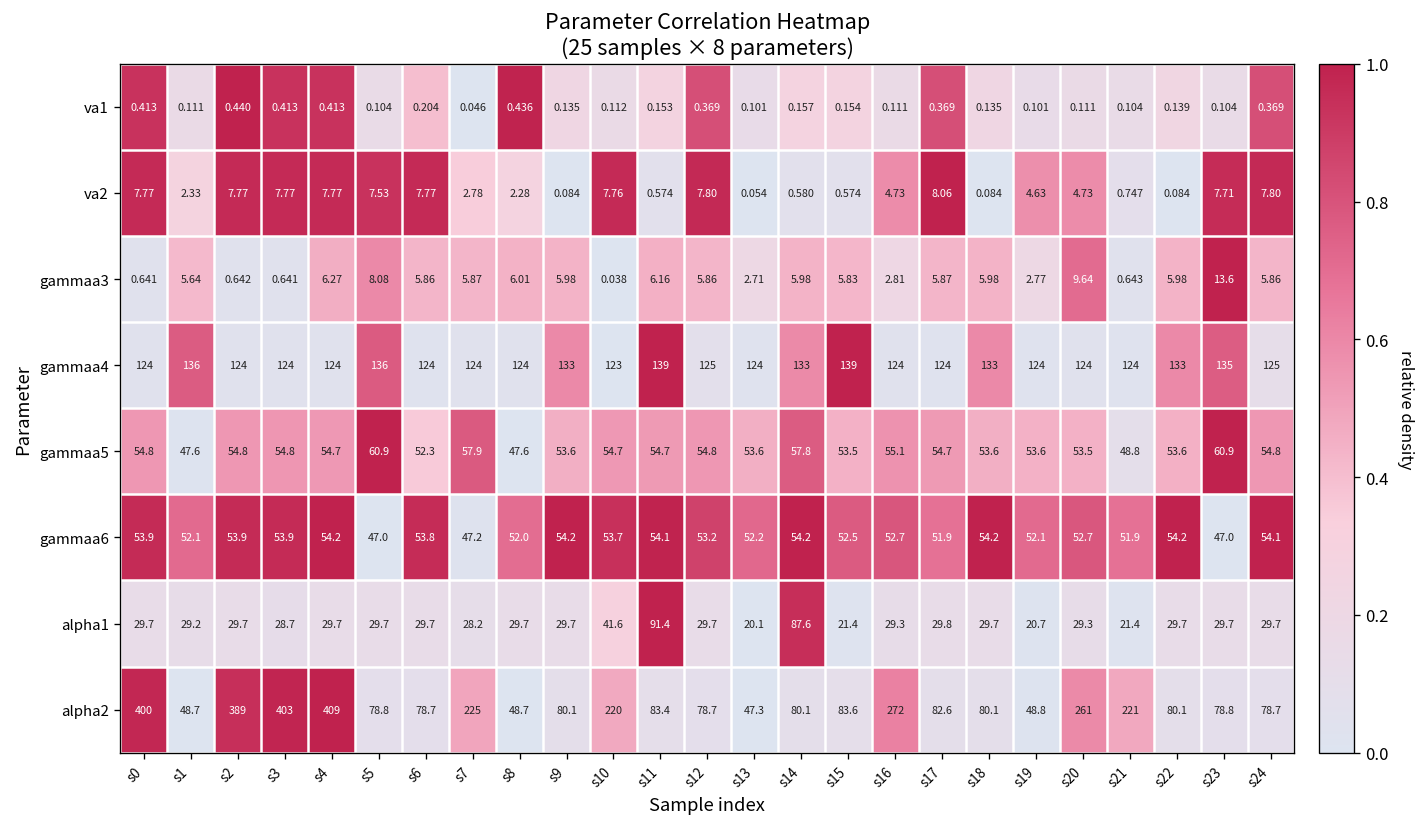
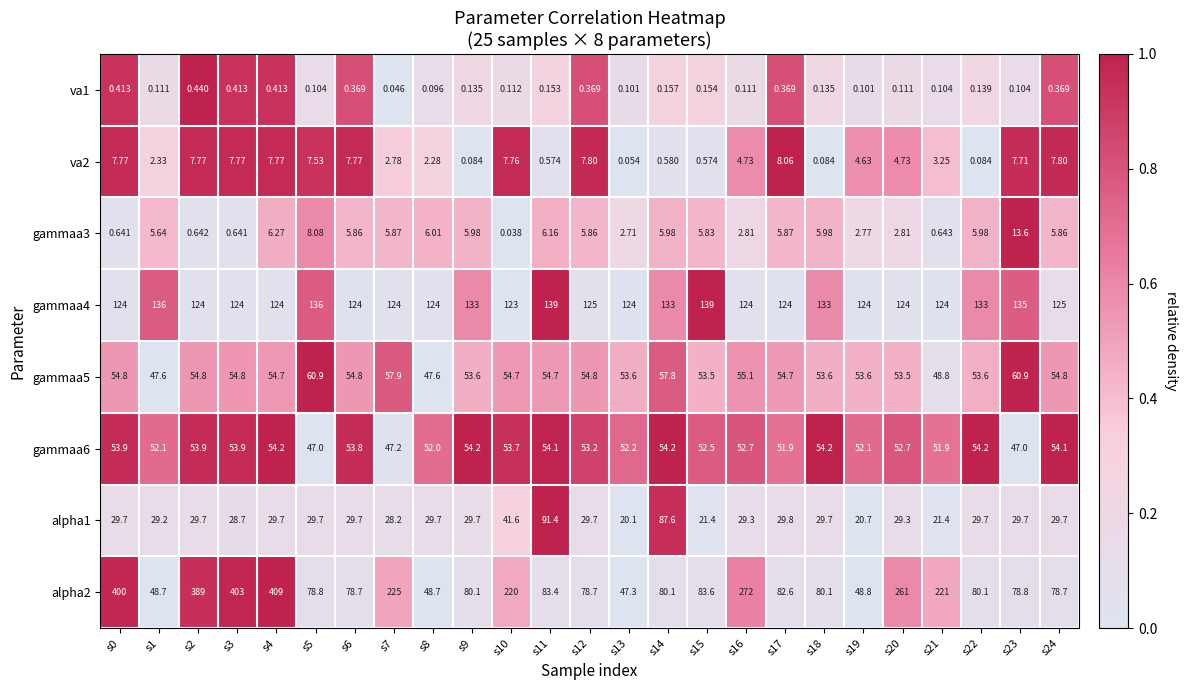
  {
    "va1": {
      "s0": 0.413,
      "s1": 0.111,
      "s2": 0.440,
      "s3": 0.413,
      "s4": 0.413,
      "s5": 0.104,
-     "s6": 0.204,
+     "s6": 0.369,
      "s7": 0.046,
-     "s8": 0.436,
+     "s8": 0.096,
      "s9": 0.135,
      "s10": 0.112,
      "s11": 0.153,
      "s12": 0.369,
      "s13": 0.101,
      "s14": 0.157,
      "s15": 0.154,
      "s16": 0.111,
      "s17": 0.369,
      "s18": 0.135,
      "s19": 0.101,
      "s20": 0.111,
      "s21": 0.104,
      "s22": 0.139,
      "s23": 0.104,
      "s24": 0.369
    },
    "va2": {
      "s0": 7.77,
      "s1": 2.33,
      "s2": 7.77,
      "s3": 7.77,
      "s4": 7.77,
      "s5": 7.53,
      "s6": 7.77,
      "s7": 2.78,
      "s8": 2.28,
      "s9": 0.084,
      "s10": 7.76,
      "s11": 0.574,
      "s12": 7.80,
      "s13": 0.054,
      "s14": 0.580,
      "s15": 0.574,
      "s16": 4.73,
      "s17": 8.06,
      "s18": 0.084,
      "s19": 4.63,
      "s20": 4.73,
-     "s21": 0.747,
+     "s21": 3.25,
      "s22": 0.084,
      "s23": 7.71,
      "s24": 7.80
    },
    "gammaa3": {
      "s0": 0.641,
      "s1": 5.64,
      "s2": 0.642,
      "s3": 0.641,
      "s4": 6.27,
      "s5": 8.08,
      "s6": 5.86,
      "s7": 5.87,
      "s8": 6.01,
      "s9": 5.98,
      "s10": 0.038,
      "s11": 6.16,
      "s12": 5.86,
      "s13": 2.71,
      "s14": 5.98,
      "s15": 5.83,
      "s16": 2.81,
      "s17": 5.87,
      "s18": 5.98,
      "s19": 2.77,
-     "s20": 9.64,
+     "s20": 2.81,
      "s21": 0.643,
      "s22": 5.98,
      "s23": 13.6,
      "s24": 5.86
    },
    "gammaa4": {
      "s0": 124,
      "s1": 136,
      "s2": 124,
      "s3": 124,
      "s4": 124,
      "s5": 136,
      "s6": 124,
      "s7": 124,
      "s8": 124,
      "s9": 133,
      "s10": 123,
      "s11": 139,
      "s12": 125,
      "s13": 124,
      "s14": 133,
      "s15": 139,
      "s16": 124,
      "s17": 124,
      "s18": 133,
      "s19": 124,
      "s20": 124,
      "s21": 124,
      "s22": 133,
      "s23": 135,
      "s24": 125
    },
    "gammaa5": {
      "s0": 54.8,
      "s1": 47.6,
      "s2": 54.8,
      "s3": 54.8,
      "s4": 54.7,
      "s5": 60.9,
-     "s6": 52.3,
+     "s6": 54.8,
      "s7": 57.9,
      "s8": 47.6,
      "s9": 53.6,
      "s10": 54.7,
      "s11": 54.7,
      "s12": 54.8,
      "s13": 53.6,
      "s14": 57.8,
      "s15": 53.5,
      "s16": 55.1,
      "s17": 54.7,
      "s18": 53.6,
      "s19": 53.6,
      "s20": 53.5,
      "s21": 48.8,
      "s22": 53.6,
      "s23": 60.9,
      "s24": 54.8
    },
    "gammaa6": {
      "s0": 53.9,
      "s1": 52.1,
      "s2": 53.9,
      "s3": 53.9,
      "s4": 54.2,
      "s5": 47.0,
      "s6": 53.8,
      "s7": 47.2,
      "s8": 52.0,
      "s9": 54.2,
      "s10": 53.7,
      "s11": 54.1,
      "s12": 53.2,
      "s13": 52.2,
      "s14": 54.2,
      "s15": 52.5,
      "s16": 52.7,
      "s17": 51.9,
      "s18": 54.2,
      "s19": 52.1,
      "s20": 52.7,
      "s21": 51.9,
      "s22": 54.2,
      "s23": 47.0,
      "s24": 54.1
    },
    "alpha1": {
      "s0": 29.7,
      "s1": 29.2,
      "s2": 29.7,
      "s3": 28.7,
      "s4": 29.7,
      "s5": 29.7,
      "s6": 29.7,
      "s7": 28.2,
      "s8": 29.7,
      "s9": 29.7,
      "s10": 41.6,
      "s11": 91.4,
      "s12": 29.7,
      "s13": 20.1,
      "s14": 87.6,
      "s15": 21.4,
      "s16": 29.3,
      "s17": 29.8,
      "s18": 29.7,
      "s19": 20.7,
      "s20": 29.3,
      "s21": 21.4,
      "s22": 29.7,
      "s23": 29.7,
      "s24": 29.7
    },
    "alpha2": {
      "s0": 400,
      "s1": 48.7,
      "s2": 389,
      "s3": 403,
      "s4": 409,
      "s5": 78.8,
      "s6": 78.7,
      "s7": 225,
      "s8": 48.7,
      "s9": 80.1,
      "s10": 220,
      "s11": 83.4,
      "s12": 78.7,
      "s13": 47.3,
      "s14": 80.1,
      "s15": 83.6,
      "s16": 272,
      "s17": 82.6,
      "s18": 80.1,
      "s19": 48.8,
      "s20": 261,
      "s21": 221,
      "s22": 80.1,
      "s23": 78.8,
      "s24": 78.7
    }
  }
